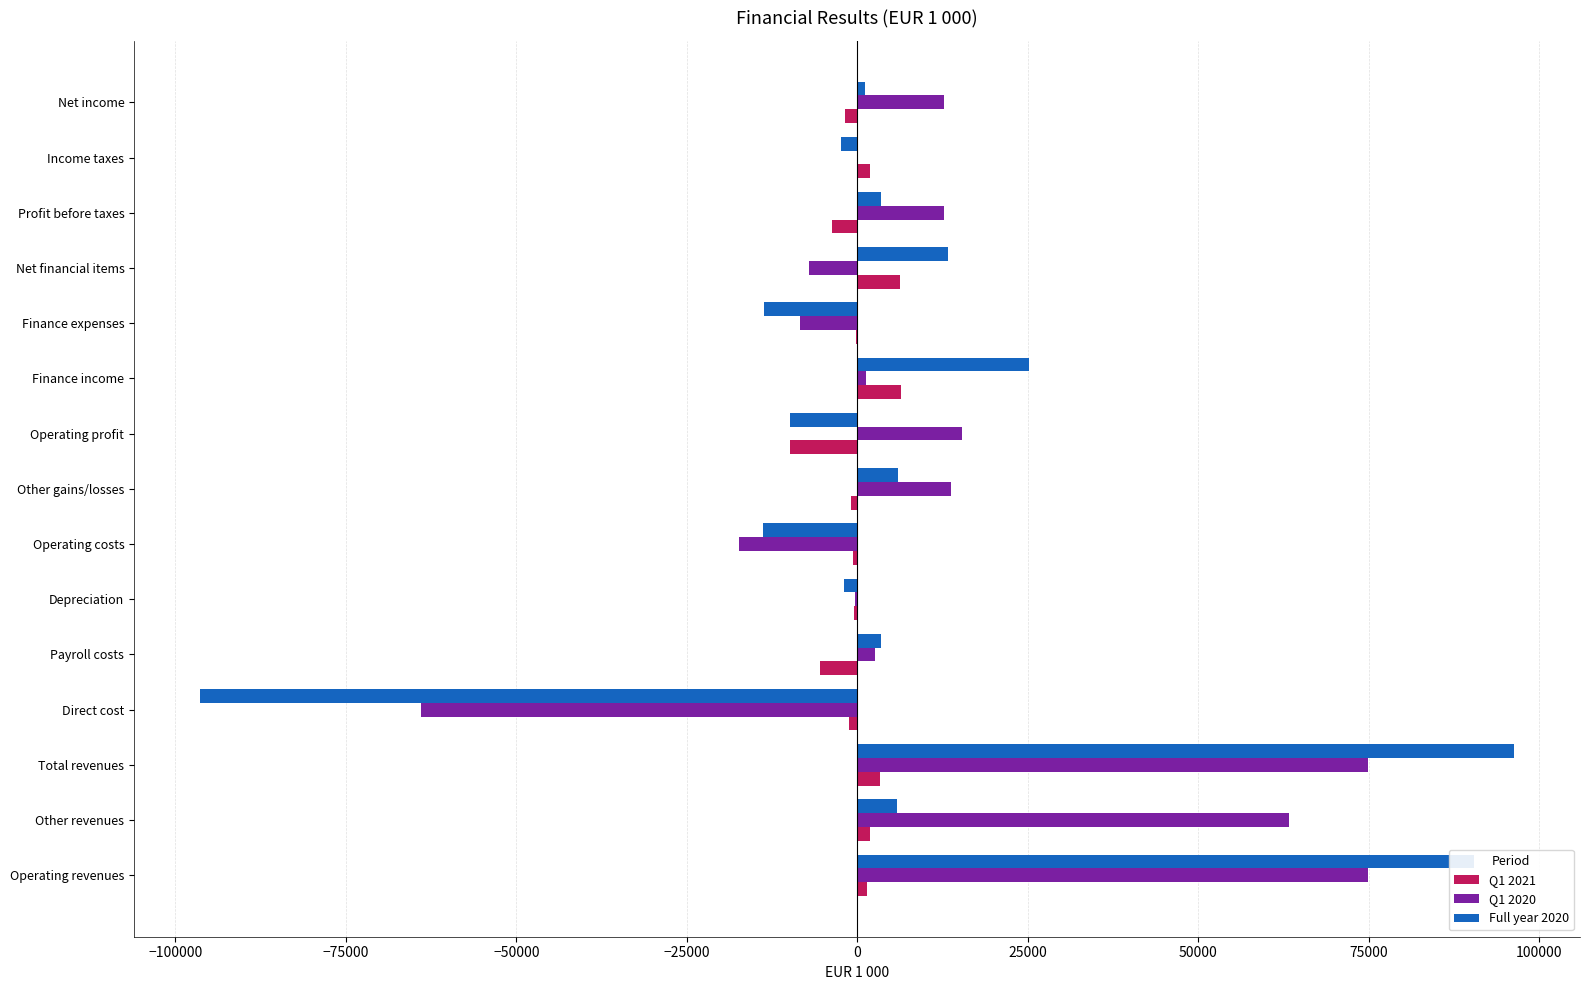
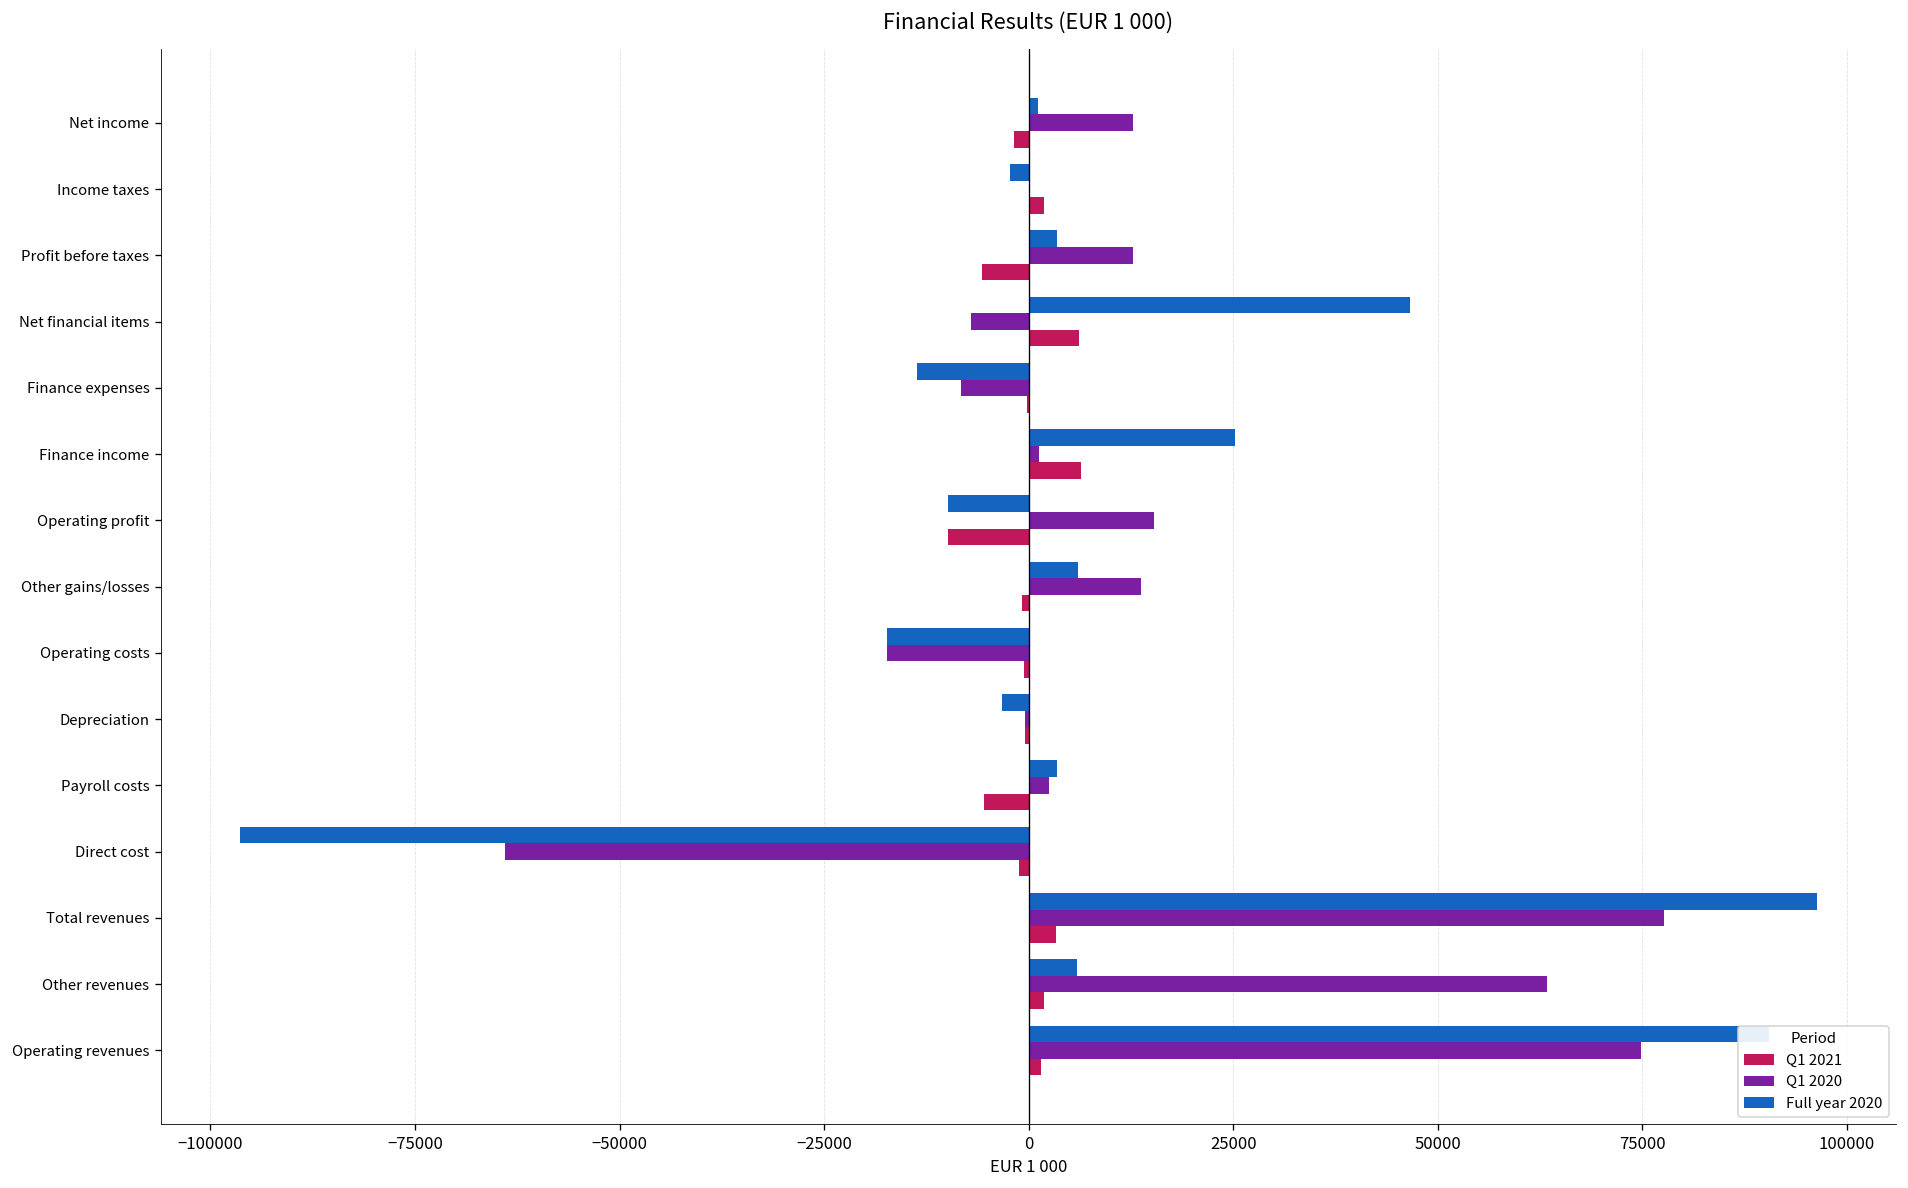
  {
    "Q1 2021": {
      "Net income": -2000,
      "Income taxes": 2000,
-     "Profit before taxes": -4000,
+     "Profit before taxes": -6000,
      "Net financial items": 6000,
      "Finance income": 6000,
      "Operating profit": -10000,
      "Other gains/losses": -1000,
      "Operating costs": -1000,
      "Depreciation": -1000,
      "Payroll costs": -5000,
      "Direct cost": -1000,
      "Total revenues": 3000,
      "Other revenues": 2000,
      "Operating revenues": 1000
    },
    "Q1 2020": {
      "Net income": 13000,
      "Income taxes": 0,
      "Profit before taxes": 13000,
      "Net financial items": -7000,
      "Finance expenses": -8000,
      "Finance income": 1000,
      "Operating profit": 15000,
      "Other gains/losses": 14000,
      "Operating costs": -17000,
      "Depreciation": 0,
      "Payroll costs": 3000,
      "Direct cost": -64000,
-     "Total revenues": 75000,
+     "Total revenues": 78000,
      "Other revenues": 63000,
      "Operating revenues": 75000
    },
    "Full year 2020": {
      "Net income": 1000,
      "Income taxes": -2000,
      "Profit before taxes": 3000,
-     "Net financial items": 13000,
+     "Net financial items": 47000,
      "Finance expenses": -14000,
      "Finance income": 25000,
      "Operating profit": -10000,
      "Other gains/losses": 6000,
-     "Operating costs": -14000,
-     "Depreciation": -2000,
+     "Operating costs": -17000,
+     "Depreciation": -3000,
      "Payroll costs": 3000,
      "Direct cost": -96000,
      "Total revenues": 96000,
      "Other revenues": 6000
    }
  }
